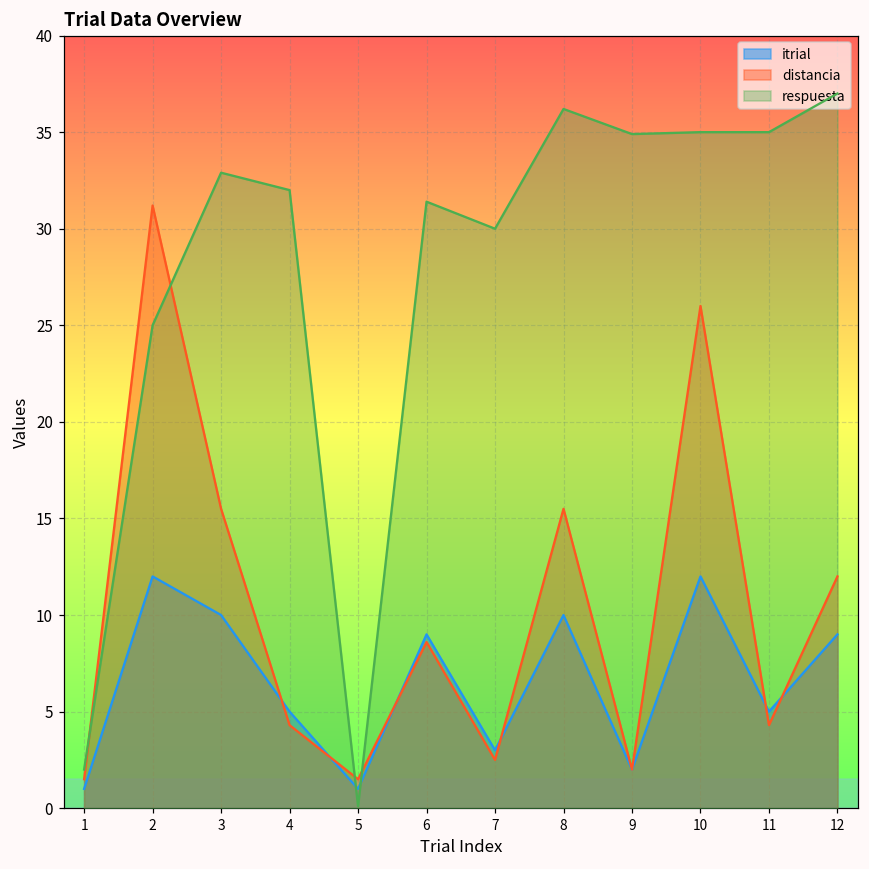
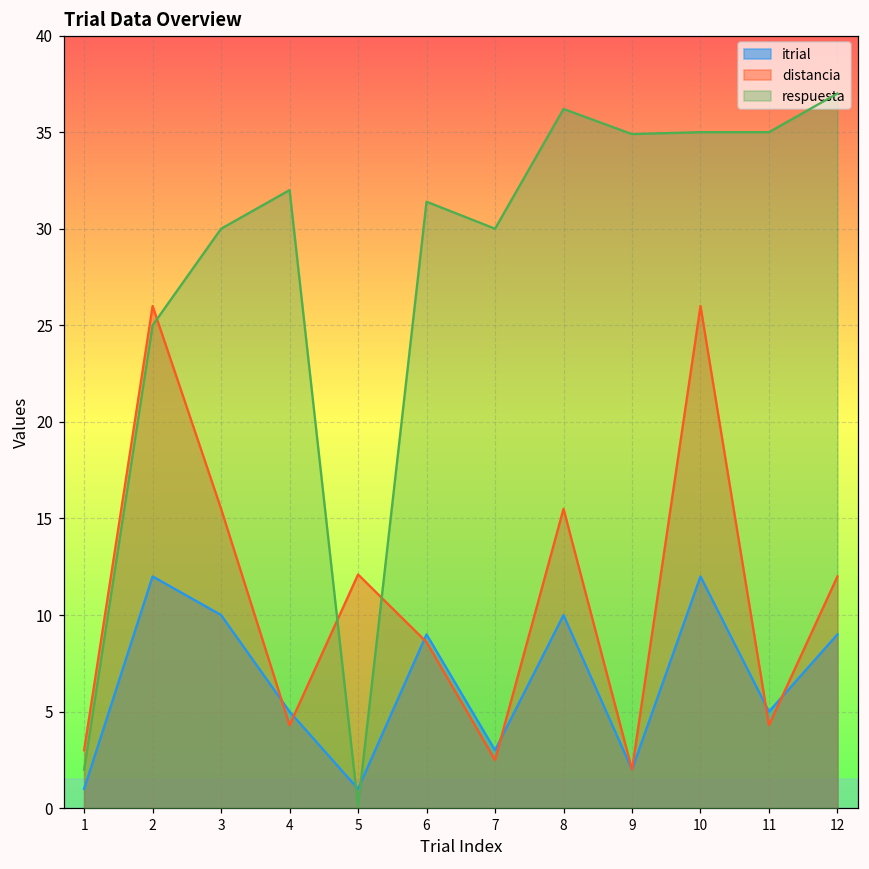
  {
    "itrial": {
      "1": 1.0,
      "2": 12.0,
      "3": 10.0,
      "4": 5.0,
      "5": 1.0,
      "6": 9.0,
      "7": 3.0,
      "8": 10.0,
      "10": 12.0,
      "11": 5.0,
      "12": 9.0
    },
    "distancia": {
-     "1": 1.5,
-     "2": 31.2,
+     "1": 3.0,
+     "2": 26.0,
      "3": 15.5,
      "4": 4.3,
-     "5": 1.5,
+     "5": 12.1,
      "6": 8.6,
      "7": 2.5,
      "8": 15.5,
      "10": 26.0,
      "11": 4.3,
      "12": 12.0
    },
    "respuesta": {
      "1": 2.0,
      "2": 25.0,
-     "3": 32.9,
+     "3": 30.0,
      "4": 32.0,
      "5": 0.1,
      "6": 31.4,
      "7": 30.0,
      "8": 36.2,
      "9": 34.9,
      "10": 35.0,
      "11": 35.0
    }
  }
